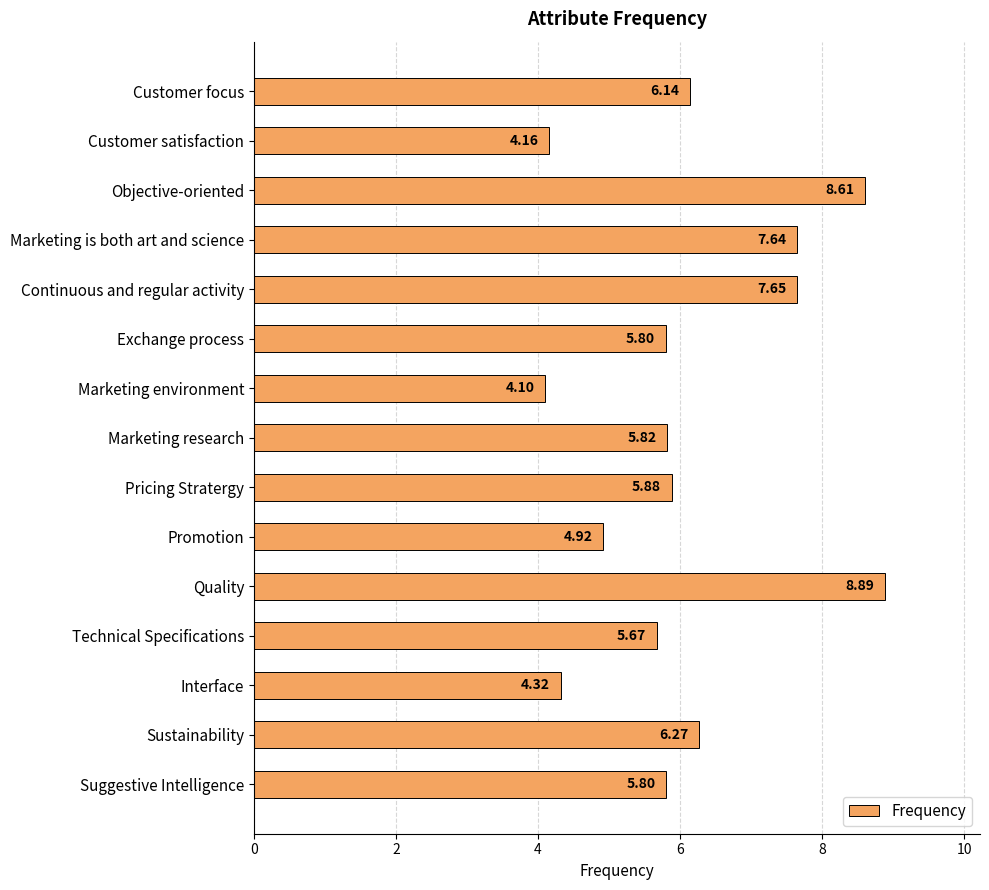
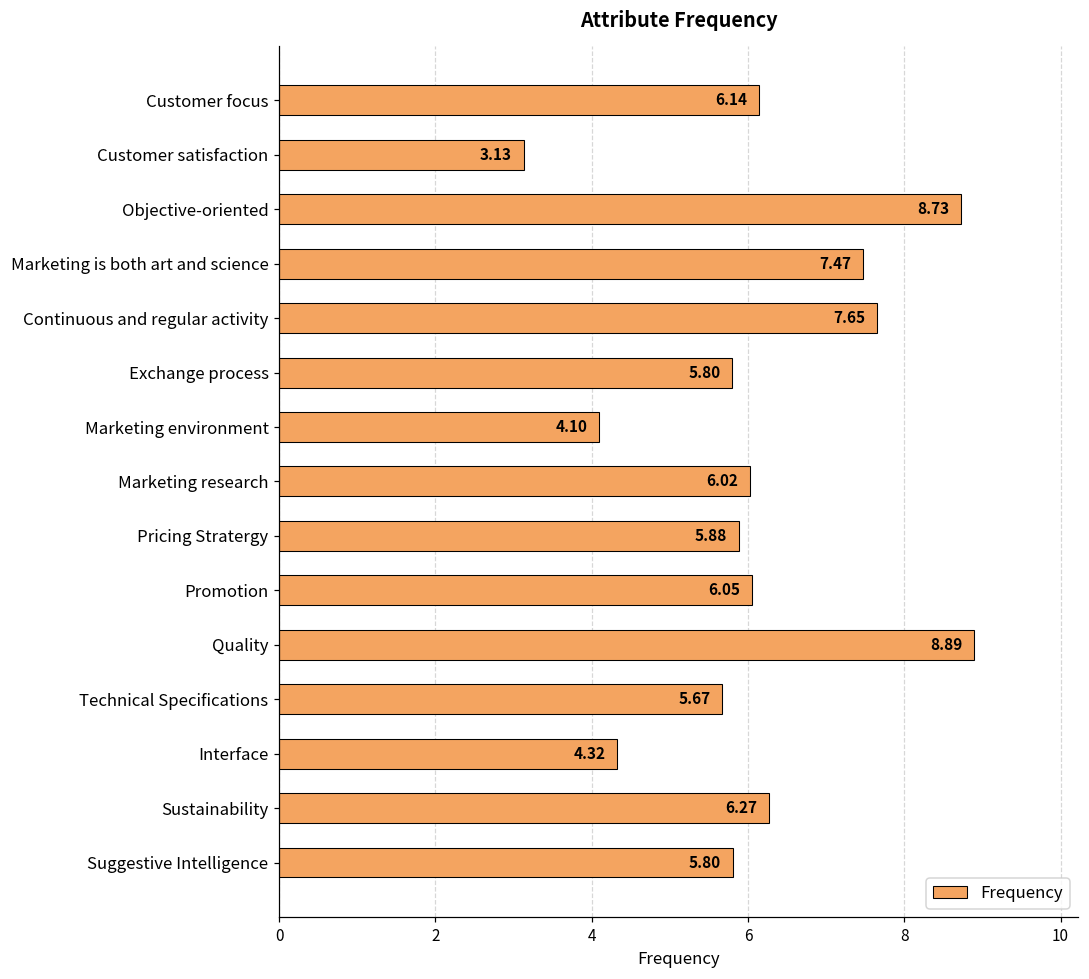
  {
    "Customer focus": 6.14,
-   "Customer satisfaction": 4.16,
-   "Objective-oriented": 8.61,
-   "Marketing is both art and science": 7.64,
+   "Customer satisfaction": 3.13,
+   "Objective-oriented": 8.73,
+   "Marketing is both art and science": 7.47,
    "Continuous and regular activity": 7.65,
    "Exchange process": 5.80,
    "Marketing environment": 4.10,
-   "Marketing research": 5.82,
+   "Marketing research": 6.02,
    "Pricing Stratergy": 5.88,
-   "Promotion": 4.92,
+   "Promotion": 6.05,
    "Quality": 8.89,
    "Technical Specifications": 5.67,
    "Interface": 4.32,
    "Sustainability": 6.27,
    "Suggestive Intelligence": 5.80
  }
